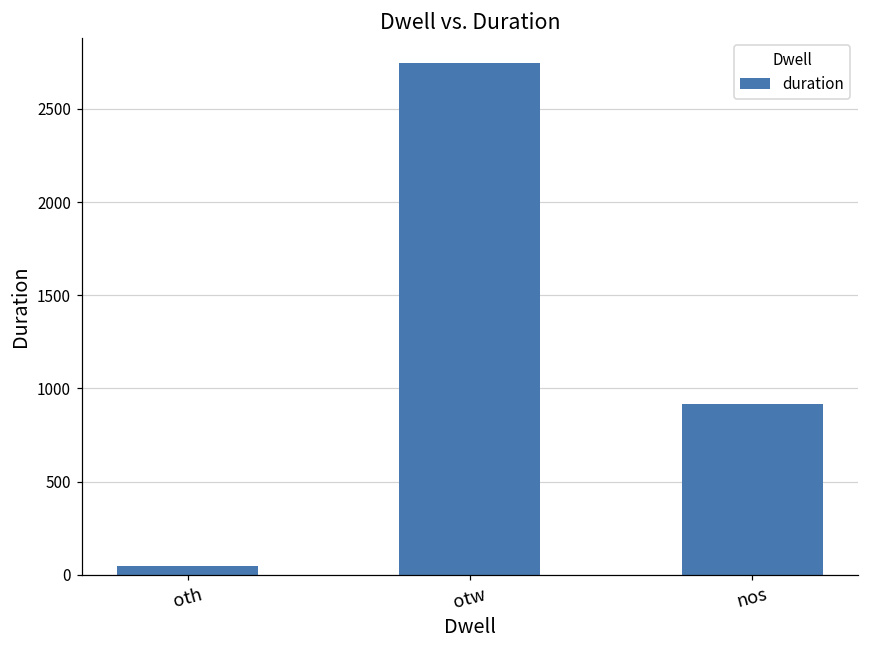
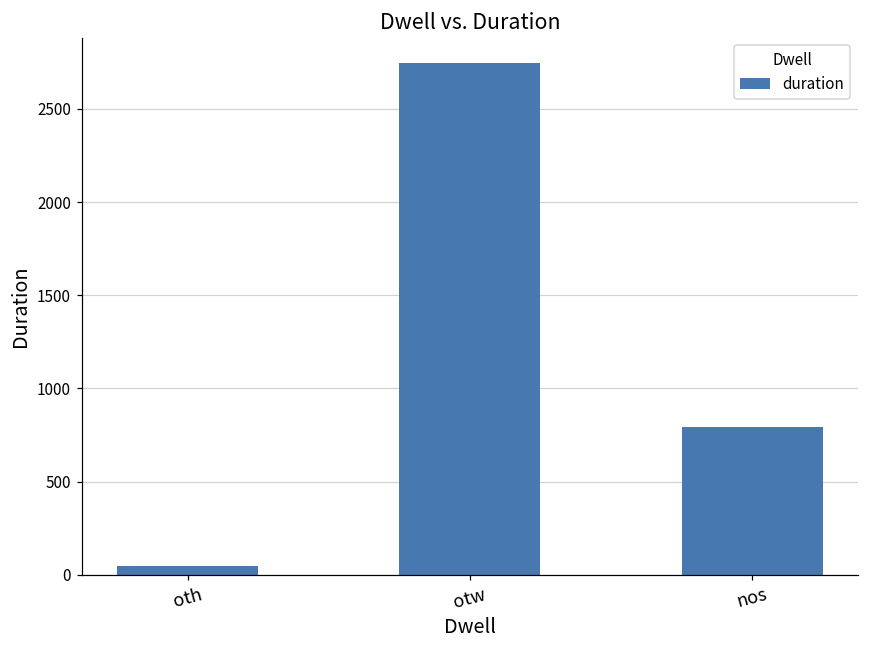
  {
    "oth": 50,
    "otw": 2750,
-   "nos": 920
+   "nos": 790
  }
